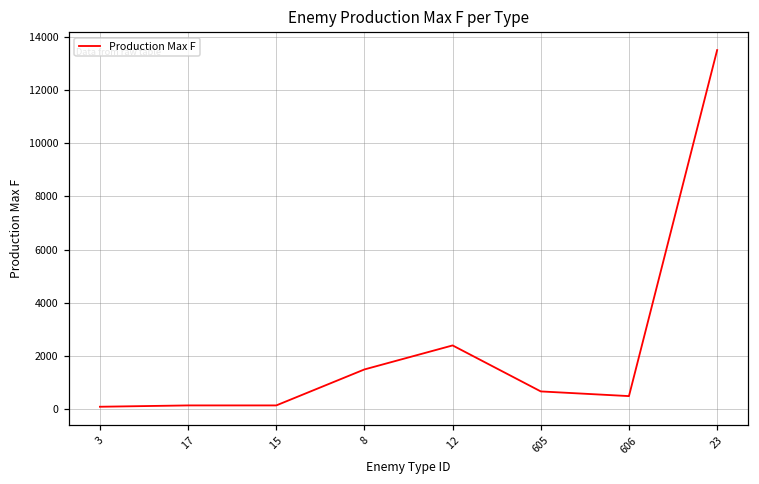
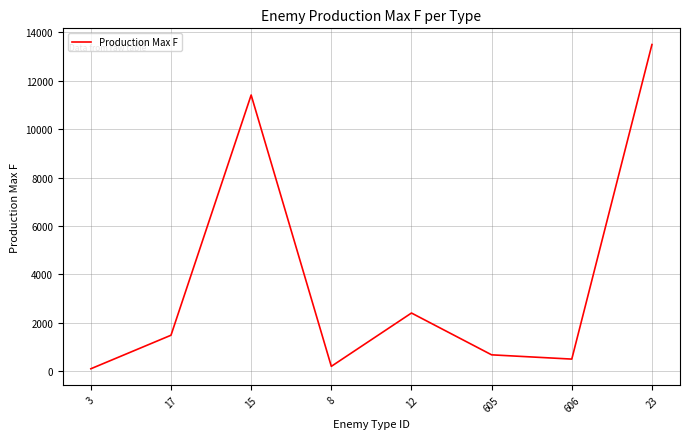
  {
    "3": 100,
-   "17": 200,
-   "15": 200,
-   "8": 1500,
+   "17": 1500,
+   "15": 11400,
+   "8": 200,
    "12": 2400,
    "605": 700,
    "606": 500,
    "23": 13500
  }
